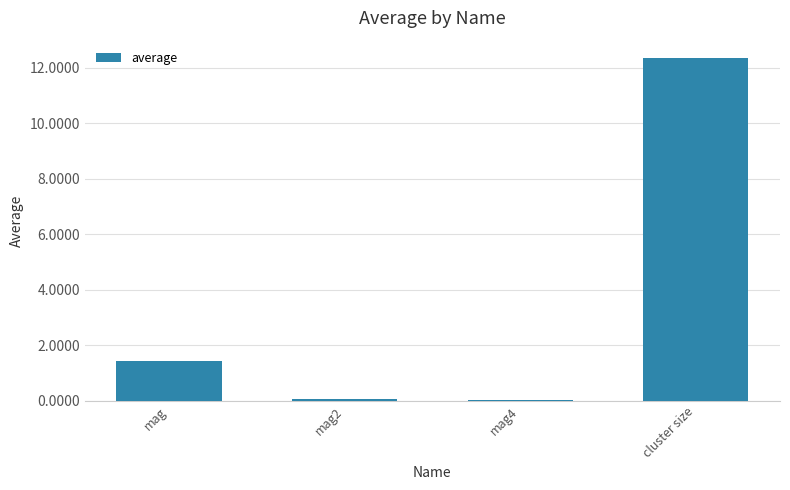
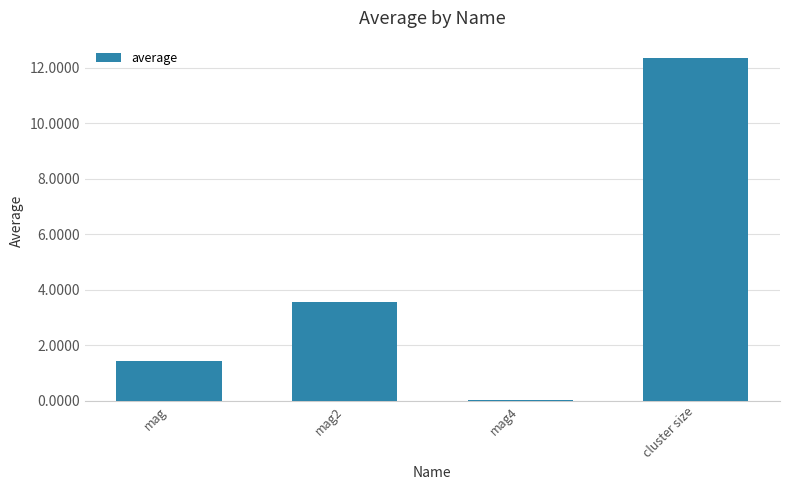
  {
    "mag": 1.4,
-   "mag2": 0.1,
+   "mag2": 3.6,
    "cluster size": 12.4
  }
